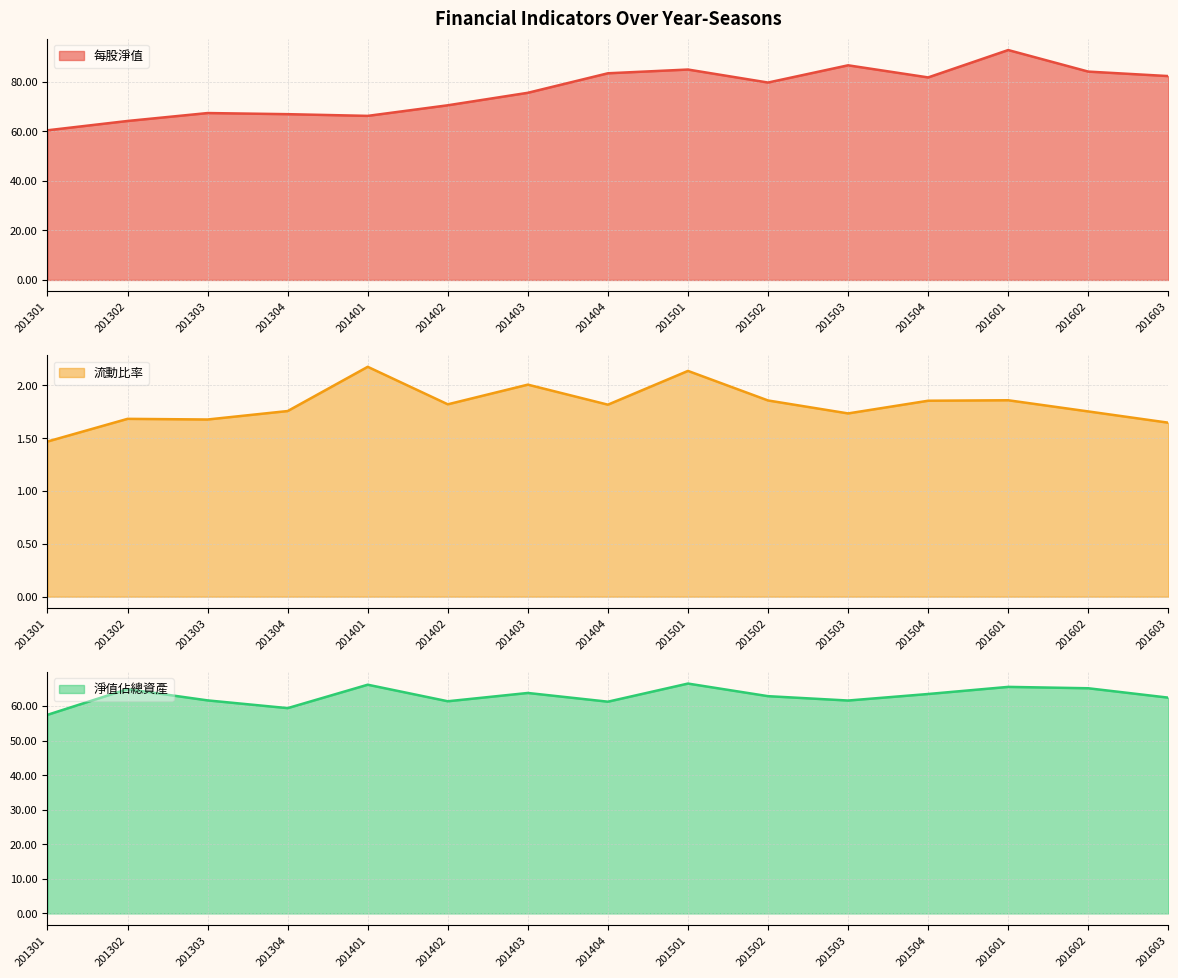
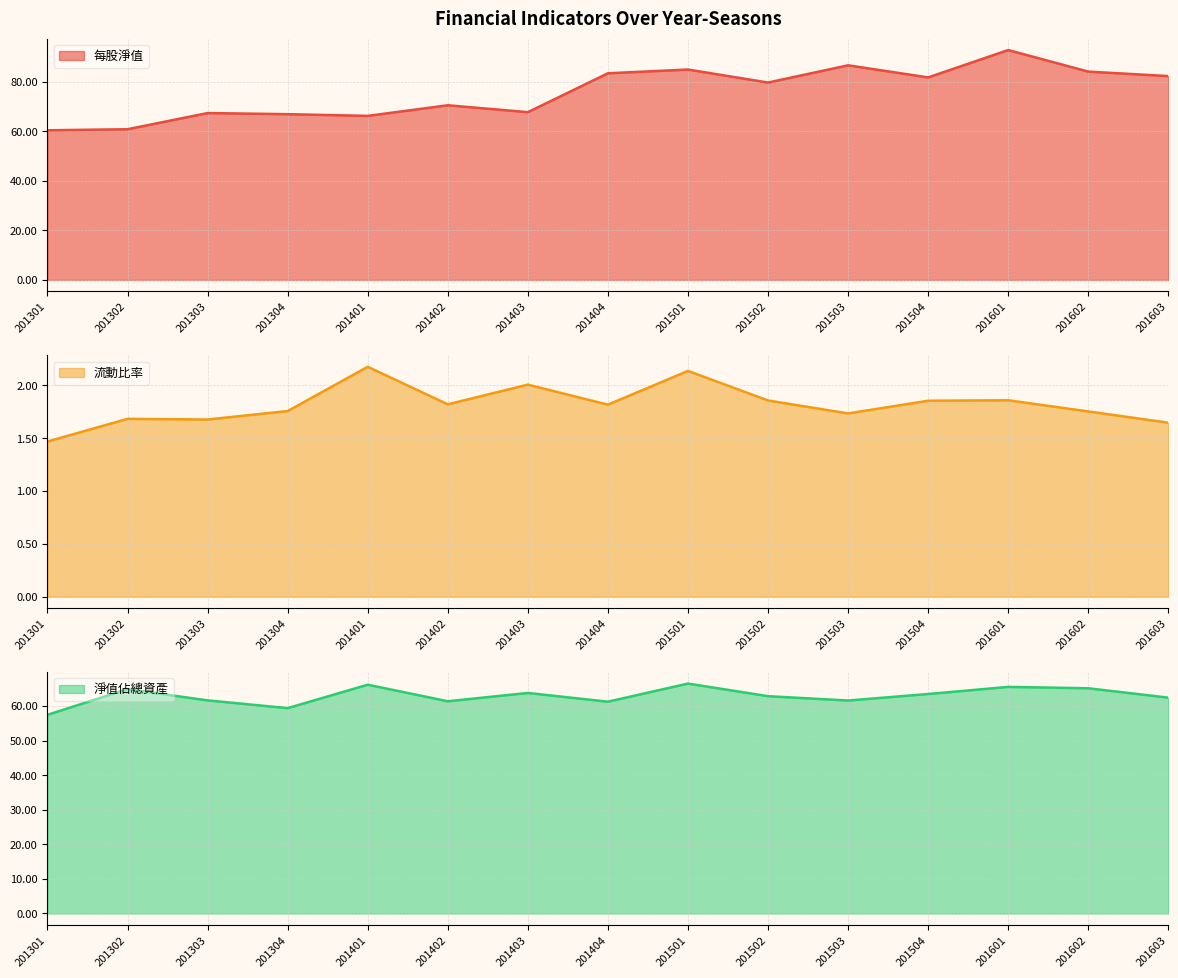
  {
    "Financial Indicators Over Year-Seasons": {
      "201301": 60,
-     "201302": 64,
+     "201302": 61,
      "201303": 67,
      "201304": 67,
      "201401": 66,
      "201402": 71,
-     "201403": 76,
+     "201403": 68,
      "201404": 83,
      "201501": 85,
      "201502": 80,
      "201503": 87,
      "201504": 82,
      "201601": 93,
      "201602": 84,
      "201603": 82
    }
  }
